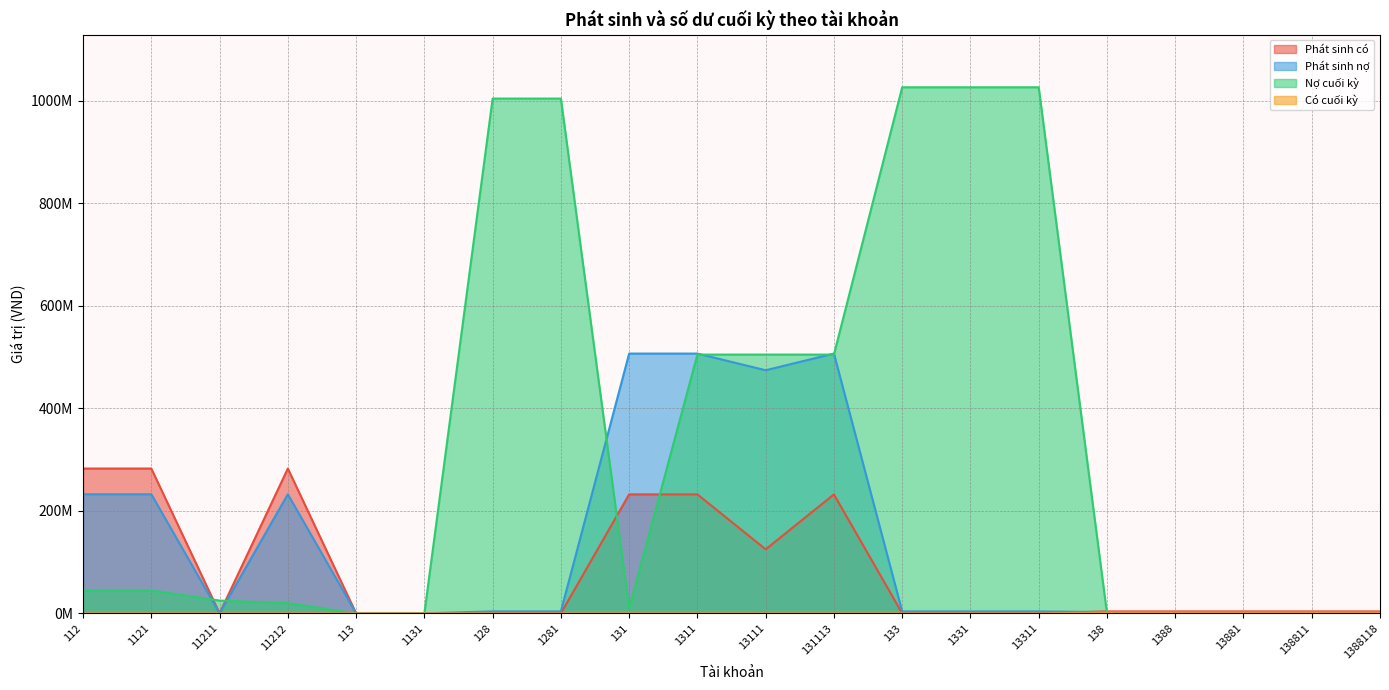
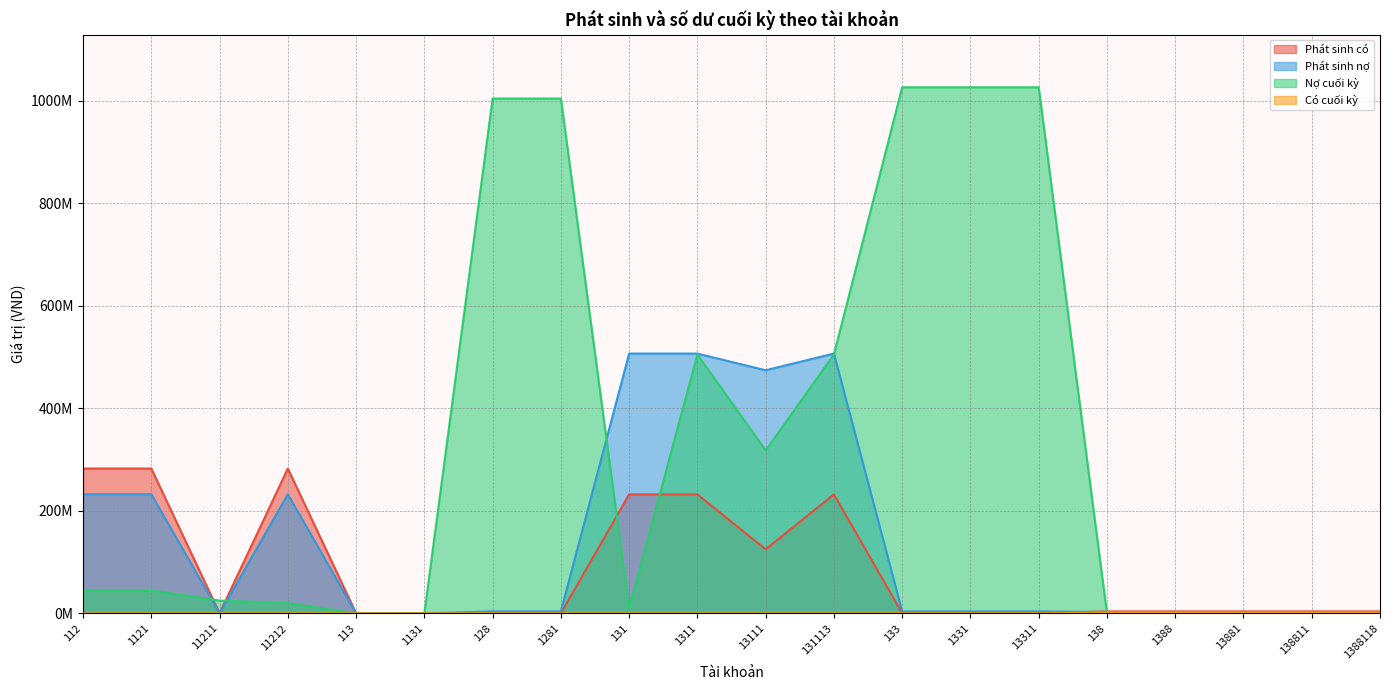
  {
    "Phát sinh có": {
      "112": 280000000,
      "1121": 280000000,
      "11212": 280000000,
      "131": 230000000,
      "1311": 230000000,
      "13111": 120000000,
      "131113": 230000000
    },
    "Phát sinh nợ": {
      "112": 230000000,
      "1121": 230000000,
      "11212": 230000000,
      "131": 510000000,
      "13111": 470000000
    },
    "Nợ cuối kỳ": {
      "112": 40000000,
      "1121": 40000000,
      "11211": 20000000,
      "11212": 20000000,
      "128": 1000000000,
      "1281": 1000000000,
      "131": 10000000,
-     "13111": 500000000,
+     "13111": 320000000,
      "133": 1030000000,
      "1331": 1030000000,
      "13311": 1030000000
    },
    "Có cuối kỳ": {
      "112": 0,
      "1121": 0,
      "11212": 0,
      "131": 0,
      "1311": 0,
      "13111": 0,
      "131113": 0
    }
  }
